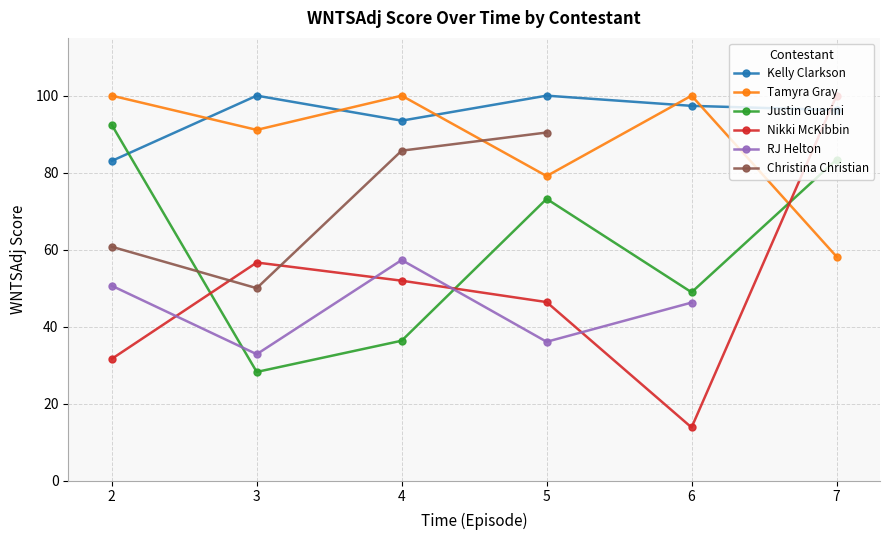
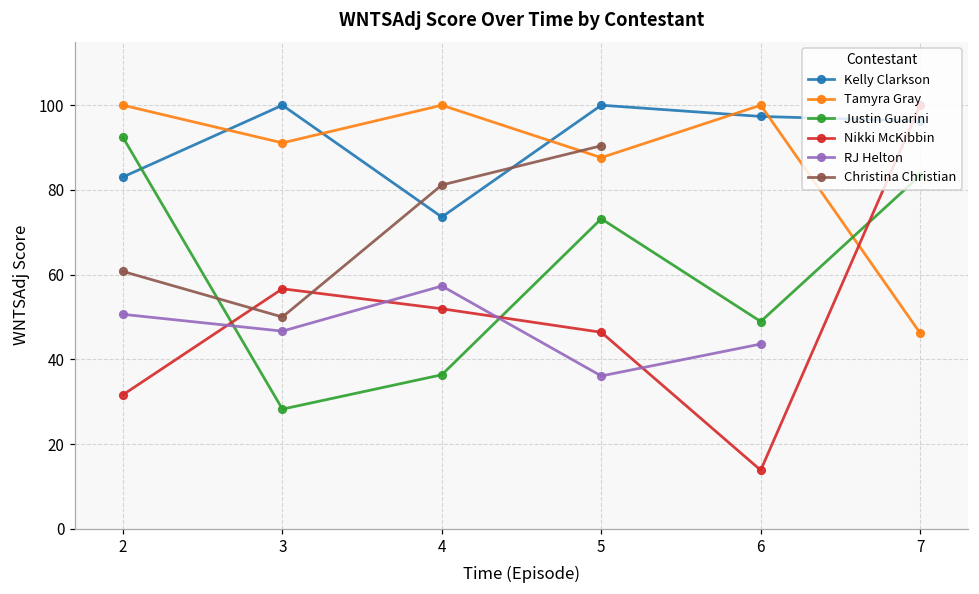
  {
    "Kelly Clarkson": {
      "2": 83,
      "3": 100,
-     "4": 94,
+     "4": 74,
      "5": 100,
      "6": 97
    },
    "Tamyra Gray": {
      "2": 100,
      "3": 91,
      "4": 100,
-     "5": 79,
+     "5": 88,
      "6": 100,
-     "7": 58
+     "7": 46
    },
    "Justin Guarini": {
      "2": 92,
      "3": 28,
      "4": 36,
      "5": 73,
      "6": 49
    },
    "Nikki McKibbin": {
      "2": 32,
      "3": 57,
      "4": 52,
      "5": 46,
      "6": 14
    },
    "RJ Helton": {
      "2": 51,
-     "3": 33,
+     "3": 47,
      "4": 57,
      "5": 36,
-     "6": 46
+     "6": 44
    },
    "Christina Christian": {
      "2": 61,
      "3": 50,
-     "4": 86,
+     "4": 81,
      "5": 90
    }
  }
